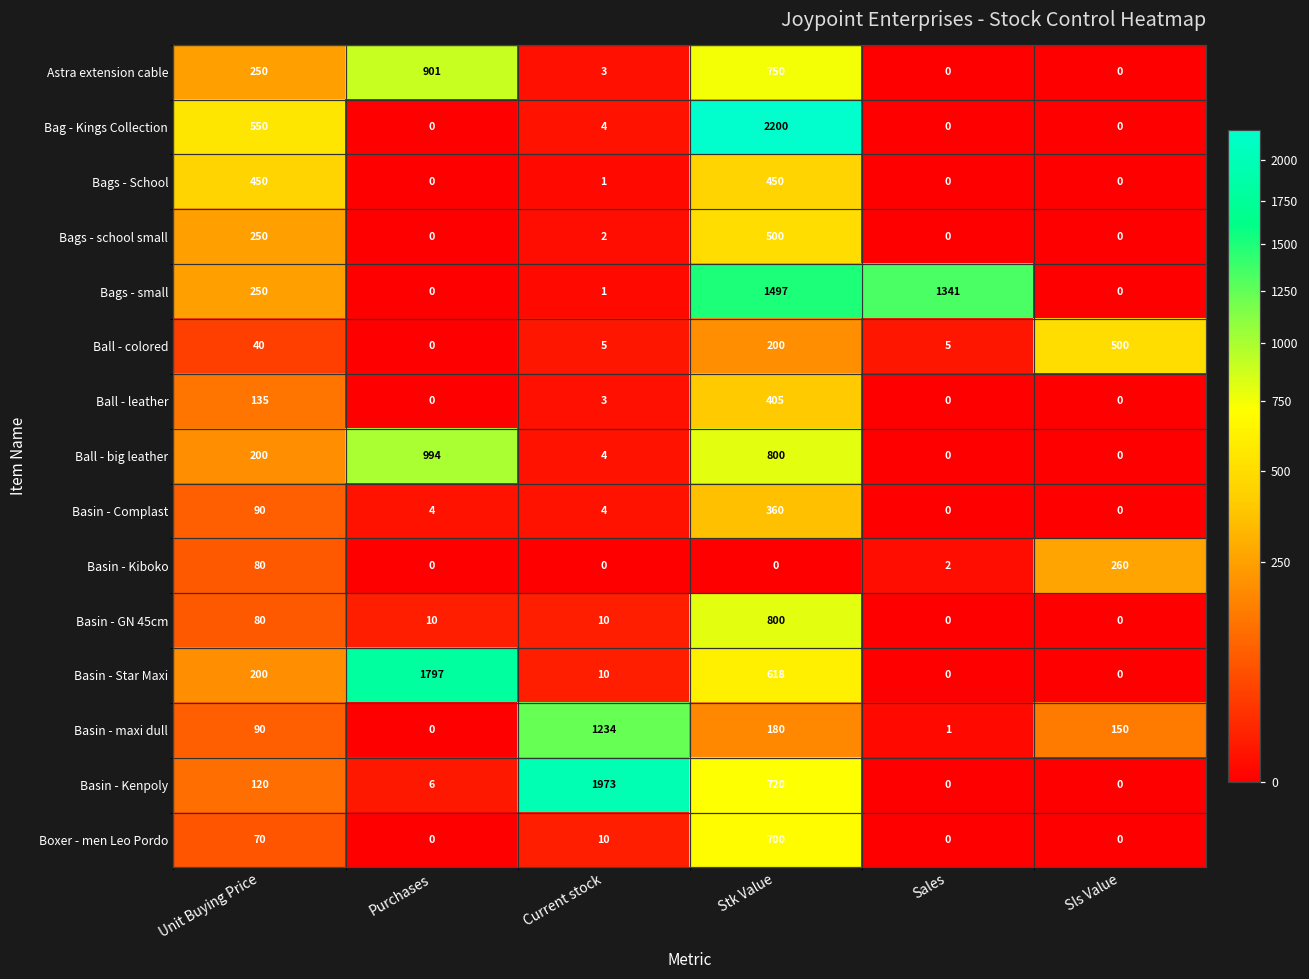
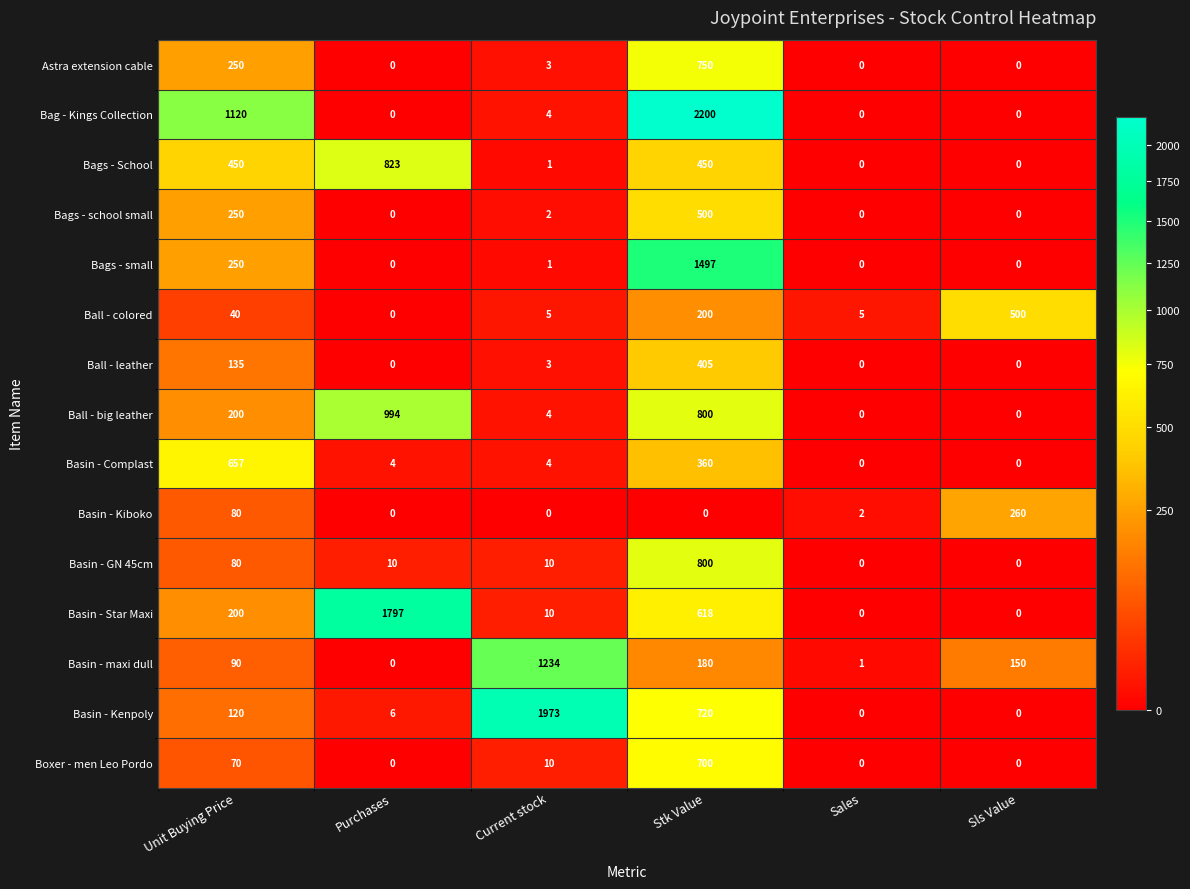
  {
    "Astra extension cable": {
      "Unit Buying Price": 250,
-     "Purchases": 901,
+     "Purchases": 0,
      "Current stock": 3,
      "Stk Value": 750,
      "Sales": 0,
      "Sls Value": 0
    },
    "Bag - Kings Collection": {
-     "Unit Buying Price": 550,
+     "Unit Buying Price": 1120,
      "Purchases": 0,
      "Current stock": 4,
      "Stk Value": 2200,
      "Sales": 0,
      "Sls Value": 0
    },
    "Bags - School": {
      "Unit Buying Price": 450,
-     "Purchases": 0,
+     "Purchases": 823,
      "Current stock": 1,
      "Stk Value": 450,
      "Sales": 0,
      "Sls Value": 0
    },
    "Bags - school small": {
      "Unit Buying Price": 250,
      "Purchases": 0,
      "Current stock": 2,
      "Stk Value": 500,
      "Sales": 0,
      "Sls Value": 0
    },
    "Bags - small": {
      "Unit Buying Price": 250,
      "Purchases": 0,
      "Current stock": 1,
      "Stk Value": 1497,
-     "Sales": 1341,
+     "Sales": 0,
      "Sls Value": 0
    },
    "Ball - colored": {
      "Unit Buying Price": 40,
      "Purchases": 0,
      "Current stock": 5,
      "Stk Value": 200,
      "Sales": 5,
      "Sls Value": 500
    },
    "Ball - leather": {
      "Unit Buying Price": 135,
      "Purchases": 0,
      "Current stock": 3,
      "Stk Value": 405,
      "Sales": 0,
      "Sls Value": 0
    },
    "Ball - big leather": {
      "Unit Buying Price": 200,
      "Purchases": 994,
      "Current stock": 4,
      "Stk Value": 800,
      "Sales": 0,
      "Sls Value": 0
    },
    "Basin - Complast": {
-     "Unit Buying Price": 90,
+     "Unit Buying Price": 657,
      "Purchases": 4,
      "Current stock": 4,
      "Stk Value": 360,
      "Sales": 0,
      "Sls Value": 0
    },
    "Basin - Kiboko": {
      "Unit Buying Price": 80,
      "Purchases": 0,
      "Current stock": 0,
      "Stk Value": 0,
      "Sales": 2,
      "Sls Value": 260
    },
    "Basin - GN 45cm": {
      "Unit Buying Price": 80,
      "Purchases": 10,
      "Current stock": 10,
      "Stk Value": 800,
      "Sales": 0,
      "Sls Value": 0
    },
    "Basin - Star Maxi": {
      "Unit Buying Price": 200,
      "Purchases": 1797,
      "Current stock": 10,
      "Stk Value": 618,
      "Sales": 0,
      "Sls Value": 0
    },
    "Basin - maxi dull": {
      "Unit Buying Price": 90,
      "Purchases": 0,
      "Current stock": 1234,
      "Stk Value": 180,
      "Sales": 1,
      "Sls Value": 150
    },
    "Basin - Kenpoly": {
      "Unit Buying Price": 120,
      "Purchases": 6,
      "Current stock": 1973,
      "Stk Value": 720,
      "Sales": 0,
      "Sls Value": 0
    },
    "Boxer - men Leo Pordo": {
      "Unit Buying Price": 70,
      "Purchases": 0,
      "Current stock": 10,
      "Stk Value": 700,
      "Sales": 0,
      "Sls Value": 0
    }
  }
